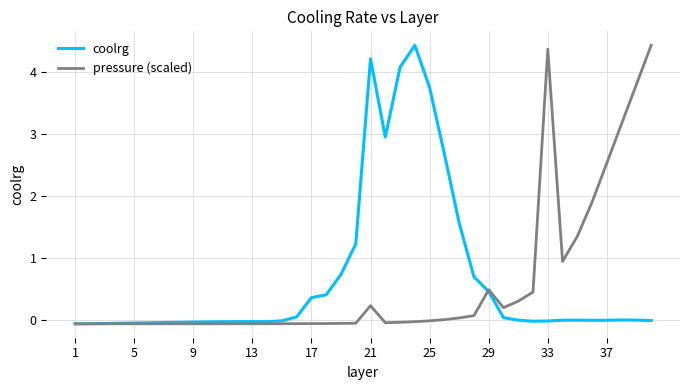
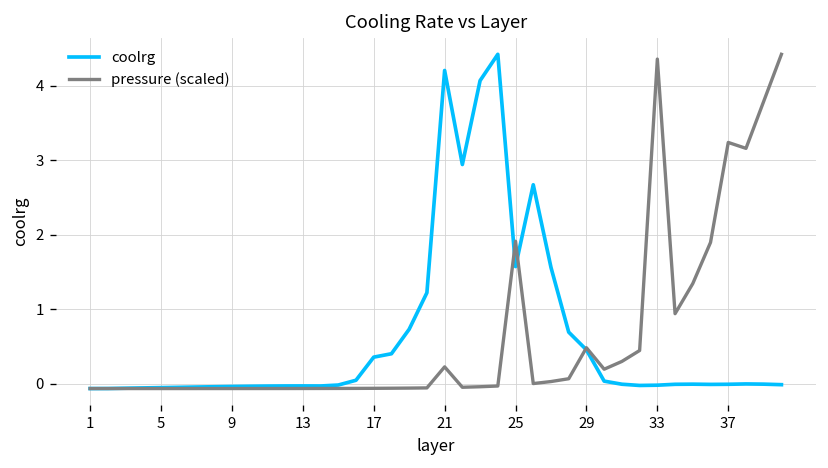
  {
    "coolrg": {
      "17": 0.4,
      "21": 4.2,
-     "25": 3.7,
+     "25": 1.6,
      "33": 0.0,
      "37": 0.0
    },
    "pressure (scaled)": {
      "17": -0.1,
      "21": 0.2,
-     "25": 0.0,
+     "25": 1.9,
      "33": 4.4,
-     "37": 2.5
+     "37": 3.2
    }
  }
